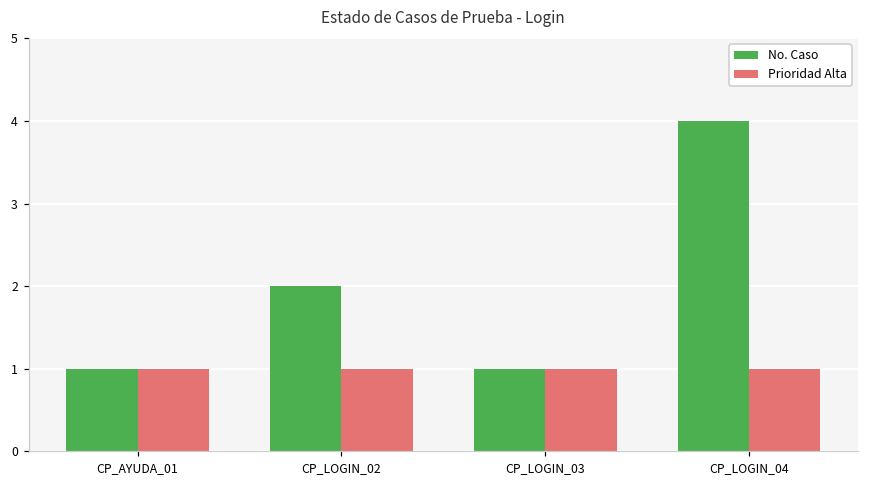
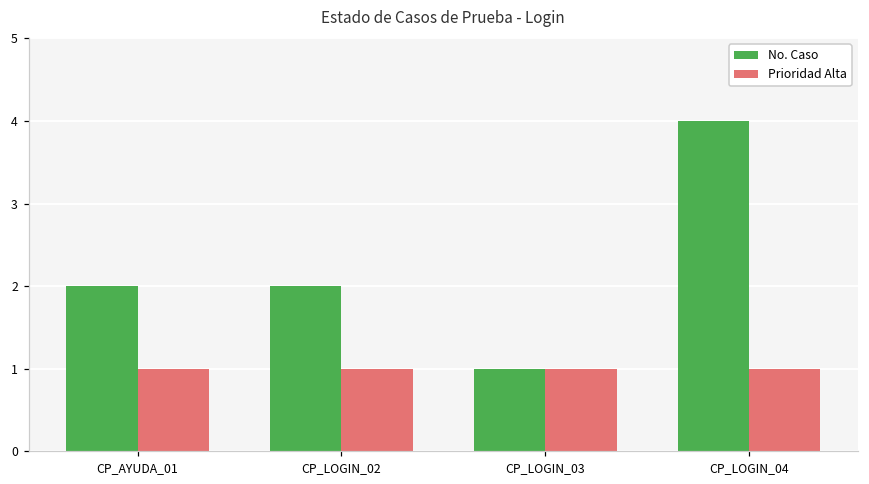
  {
    "No. Caso": {
-     "CP_AYUDA_01": 1,
+     "CP_AYUDA_01": 2,
      "CP_LOGIN_02": 2,
      "CP_LOGIN_03": 1,
      "CP_LOGIN_04": 4
    },
    "Prioridad Alta": {
      "CP_AYUDA_01": 1,
      "CP_LOGIN_02": 1,
      "CP_LOGIN_03": 1,
      "CP_LOGIN_04": 1
    }
  }
